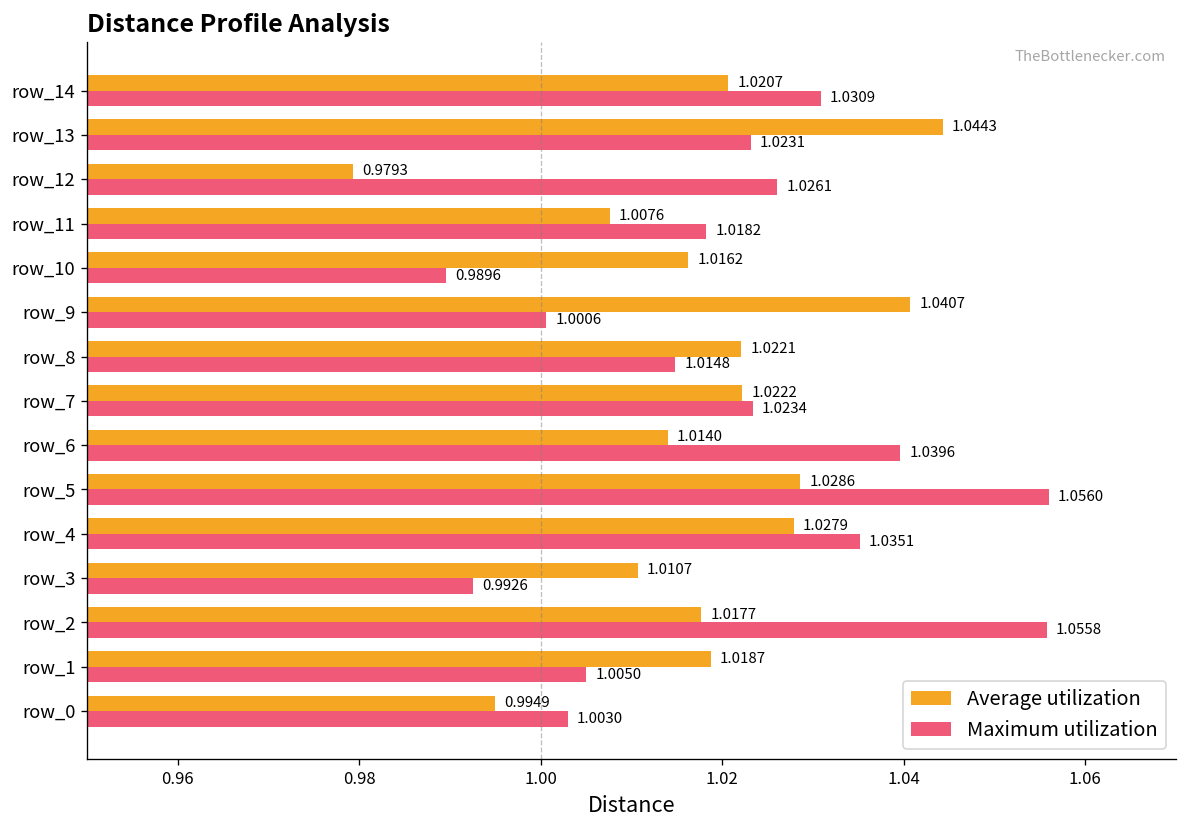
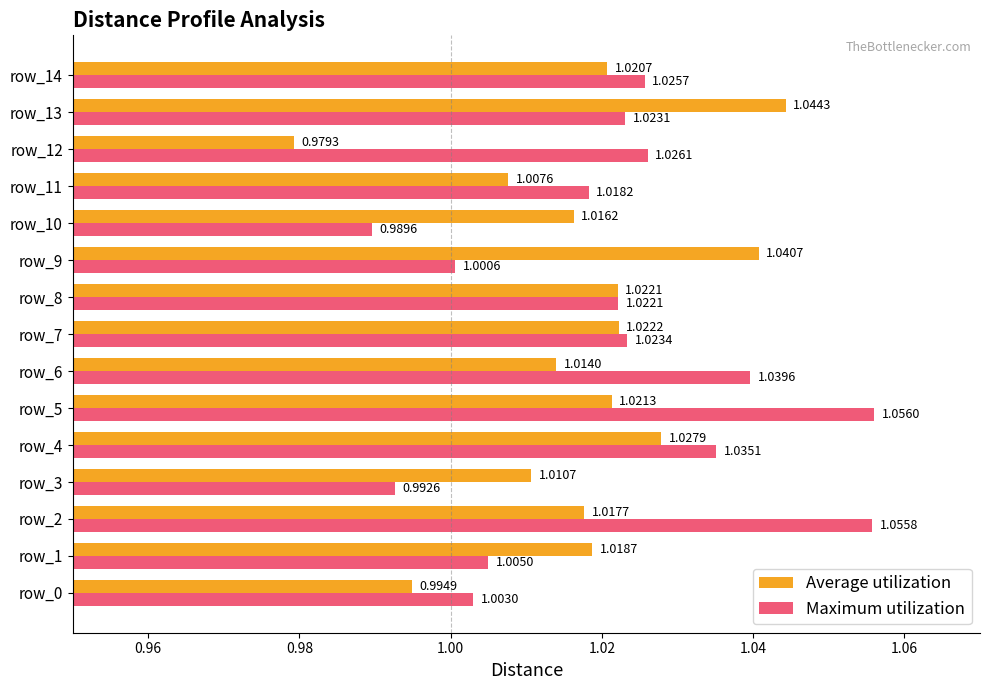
  {
    "Average utilization": {
      "row_14": 1.0207,
      "row_13": 1.0443,
      "row_12": 0.9793,
      "row_11": 1.0076,
      "row_10": 1.0162,
      "row_9": 1.0407,
      "row_8": 1.0221,
      "row_7": 1.0222,
      "row_6": 1.0140,
-     "row_5": 1.0286,
+     "row_5": 1.0213,
      "row_4": 1.0279,
      "row_3": 1.0107,
      "row_2": 1.0177,
      "row_1": 1.0187,
      "row_0": 0.9949
    },
    "Maximum utilization": {
-     "row_14": 1.0309,
+     "row_14": 1.0257,
      "row_13": 1.0231,
      "row_12": 1.0261,
      "row_11": 1.0182,
      "row_10": 0.9896,
      "row_9": 1.0006,
-     "row_8": 1.0148,
+     "row_8": 1.0221,
      "row_7": 1.0234,
      "row_6": 1.0396,
      "row_5": 1.0560,
      "row_4": 1.0351,
      "row_3": 0.9926,
      "row_2": 1.0558,
      "row_1": 1.0050,
      "row_0": 1.0030
    }
  }
